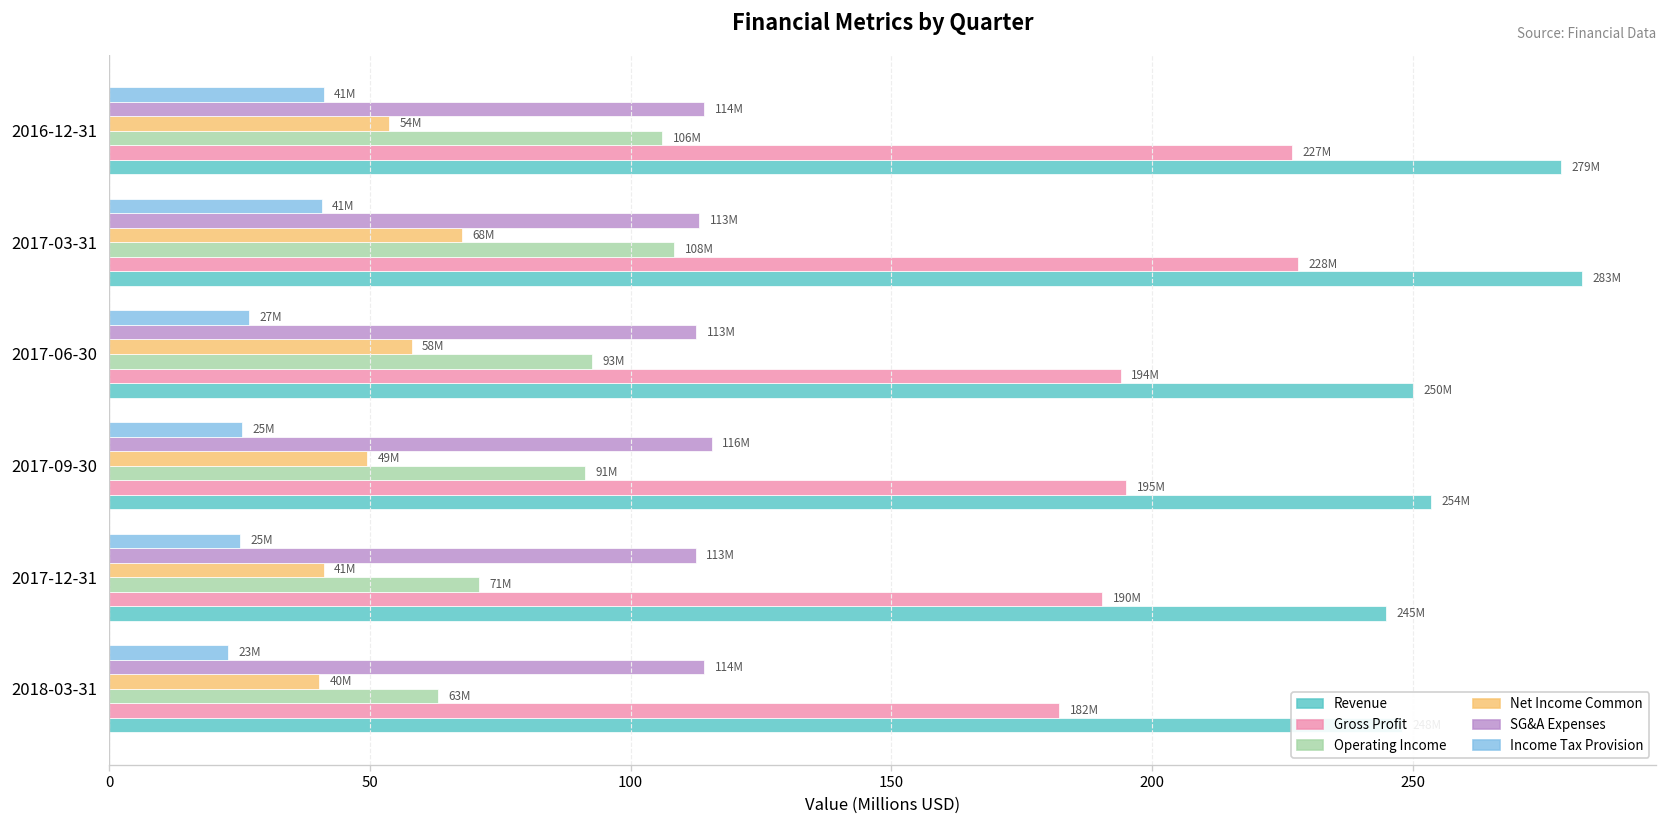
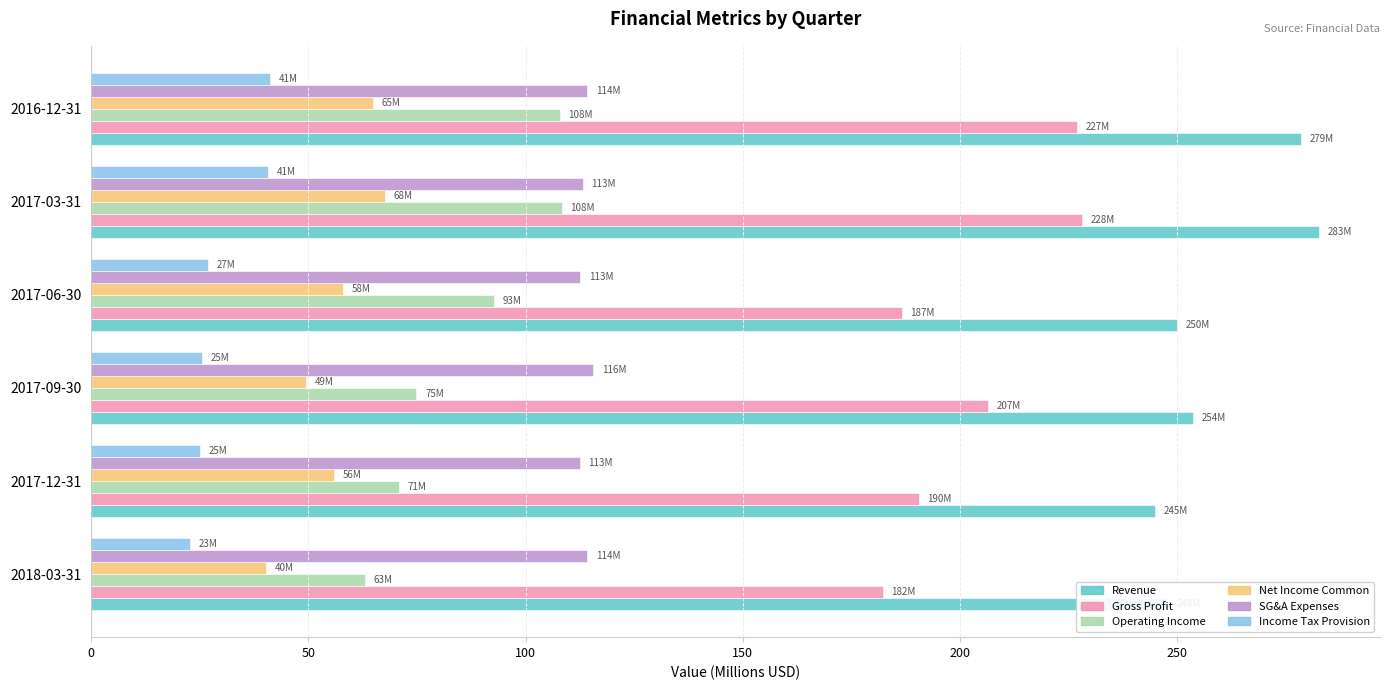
  {
    "Gross Profit": {
      "2016-12-31": "227M",
      "2017-03-31": "228M",
-     "2017-06-30": "194M",
-     "2017-09-30": "195M",
+     "2017-06-30": "187M",
+     "2017-09-30": "207M",
      "2017-12-31": "190M",
      "2018-03-31": "182M"
    },
    "Operating Income": {
-     "2016-12-31": "106M",
+     "2016-12-31": "108M",
      "2017-03-31": "108M",
      "2017-06-30": "93M",
-     "2017-09-30": "91M",
+     "2017-09-30": "75M",
      "2017-12-31": "71M",
      "2018-03-31": "63M"
    },
    "Net Income Common": {
-     "2016-12-31": "54M",
+     "2016-12-31": "65M",
      "2017-03-31": "68M",
      "2017-06-30": "58M",
      "2017-09-30": "49M",
-     "2017-12-31": "41M",
+     "2017-12-31": "56M",
      "2018-03-31": "40M"
    },
    "SG&A Expenses": {
      "2016-12-31": "114M",
      "2017-03-31": "113M",
      "2017-06-30": "113M",
      "2017-09-30": "116M",
      "2017-12-31": "113M",
      "2018-03-31": "114M"
    }
  }
